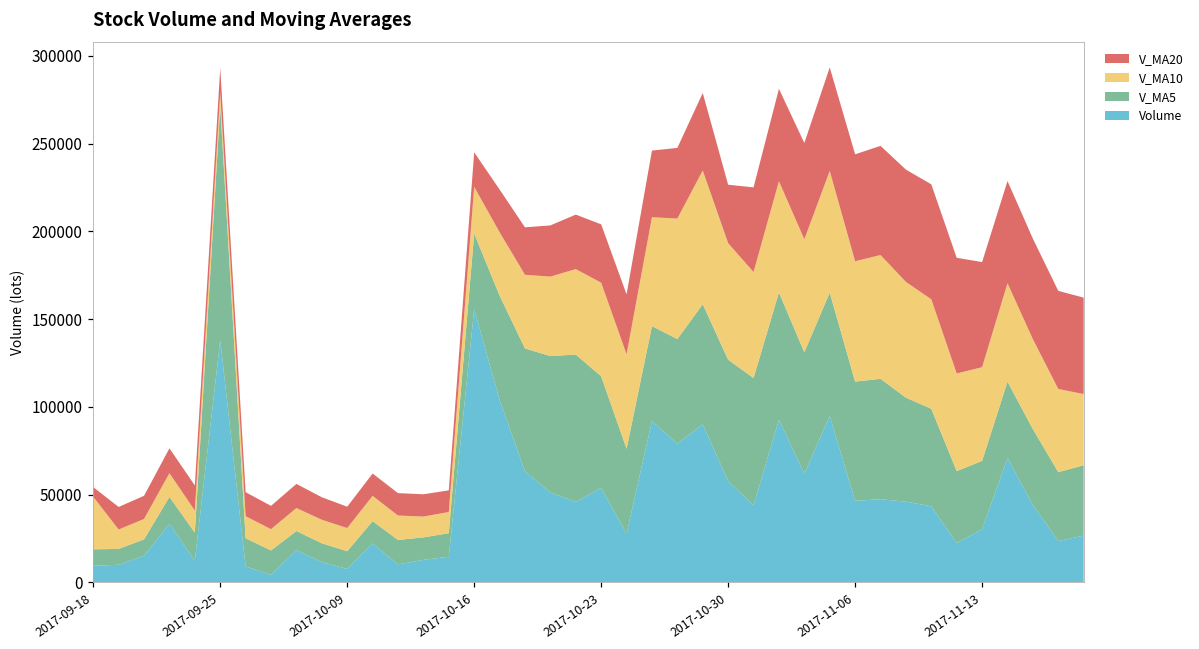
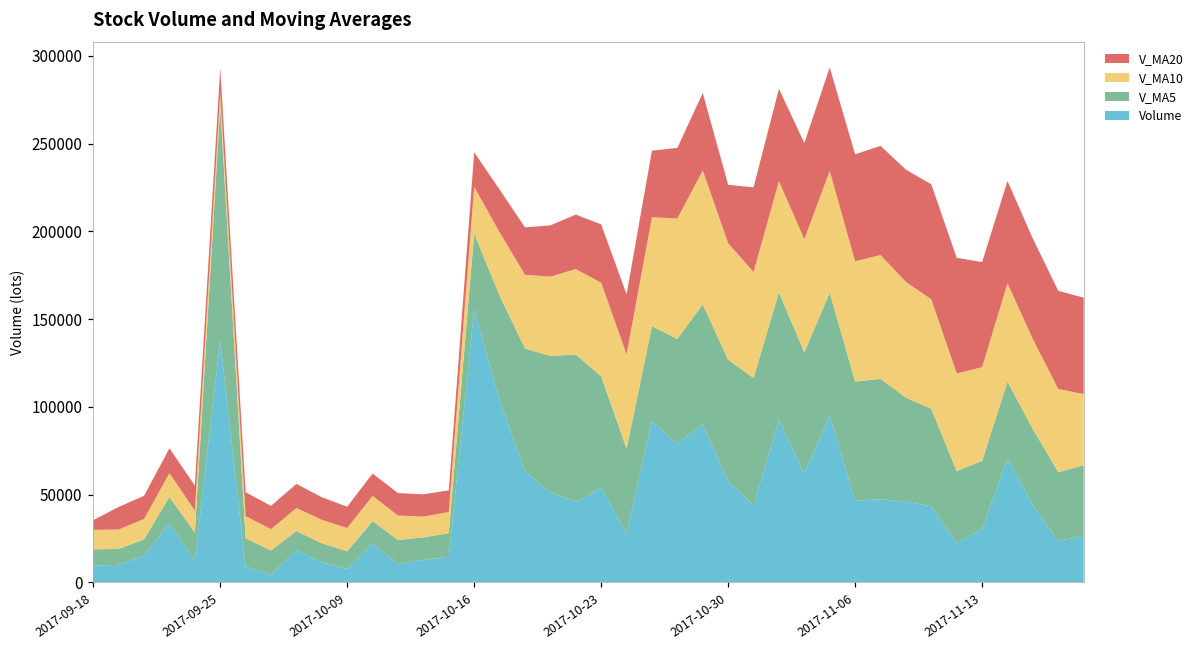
  {
    "Volume": {
      "2017-09-18": 9000,
      "2017-09-25": 138000,
      "2017-10-09": 8000,
      "2017-10-16": 156000,
      "2017-10-23": 54000,
      "2017-10-30": 58000,
      "2017-11-06": 46000,
      "2017-11-13": 30000
    },
    "V_MA5": {
      "2017-09-18": 9000,
      "2017-09-25": 134000,
      "2017-10-09": 10000,
      "2017-10-16": 43000,
      "2017-10-23": 64000,
      "2017-10-30": 69000,
      "2017-11-06": 68000,
      "2017-11-13": 39000
    },
    "V_MA10": {
-     "2017-09-18": 30000,
+     "2017-09-18": 11000,
      "2017-09-25": 7000,
      "2017-10-09": 13000,
      "2017-10-16": 27000,
      "2017-10-23": 53000,
      "2017-10-30": 66000,
      "2017-11-06": 69000,
      "2017-11-13": 53000
    },
    "V_MA20": {
      "2017-09-18": 5000,
      "2017-09-25": 14000,
      "2017-10-09": 12000,
      "2017-10-16": 20000,
      "2017-10-23": 33000,
      "2017-10-30": 33000,
      "2017-11-06": 61000,
      "2017-11-13": 60000
    }
  }
